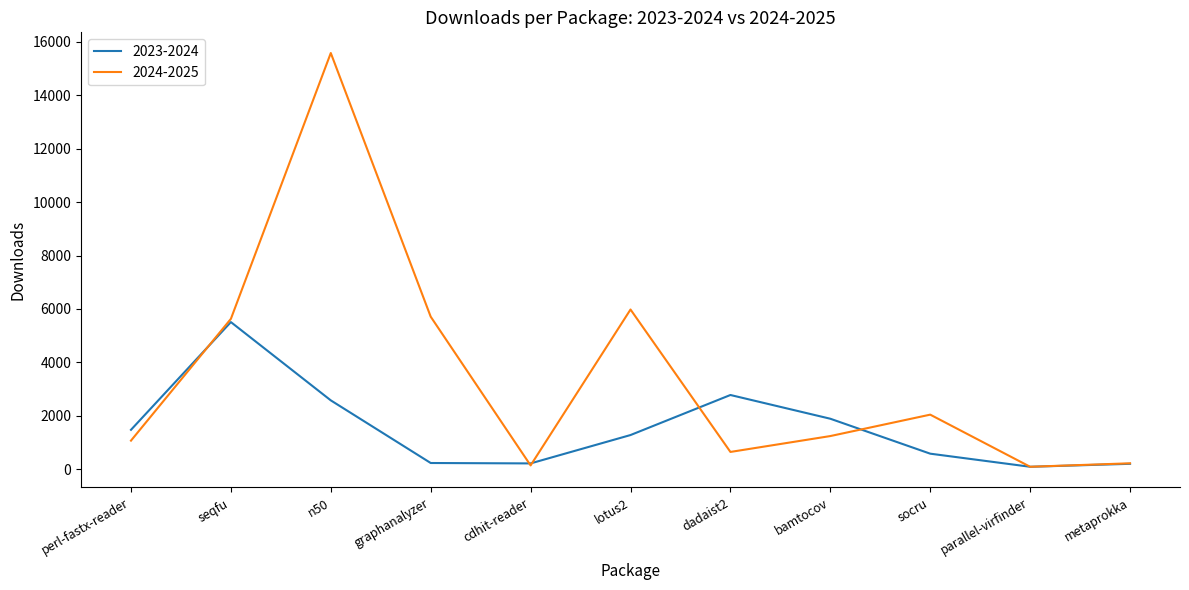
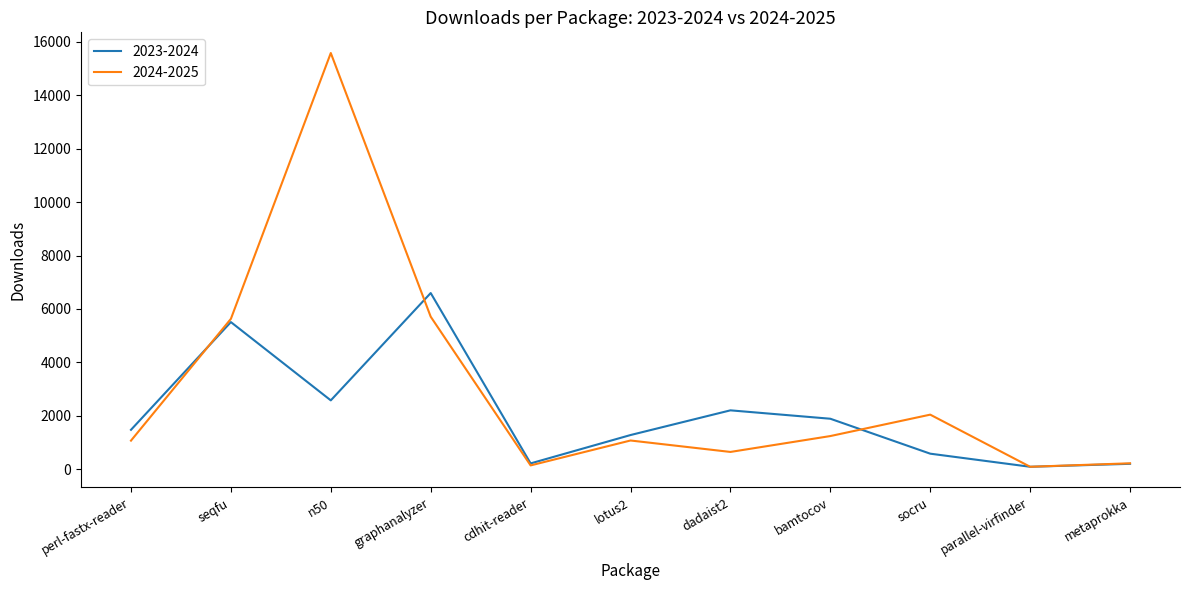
  {
    "2023-2024": {
      "perl-fastx-reader": 1500,
      "seqfu": 5500,
      "n50": 2600,
-     "graphanalyzer": 200,
+     "graphanalyzer": 6600,
      "lotus2": 1300,
-     "dadaist2": 2800,
+     "dadaist2": 2200,
      "bamtocov": 1900,
      "socru": 600
    },
    "2024-2025": {
      "perl-fastx-reader": 1100,
      "seqfu": 5600,
      "n50": 15600,
      "graphanalyzer": 5700,
-     "lotus2": 6000,
+     "lotus2": 1100,
      "dadaist2": 700,
      "bamtocov": 1200,
      "socru": 2000
    }
  }
